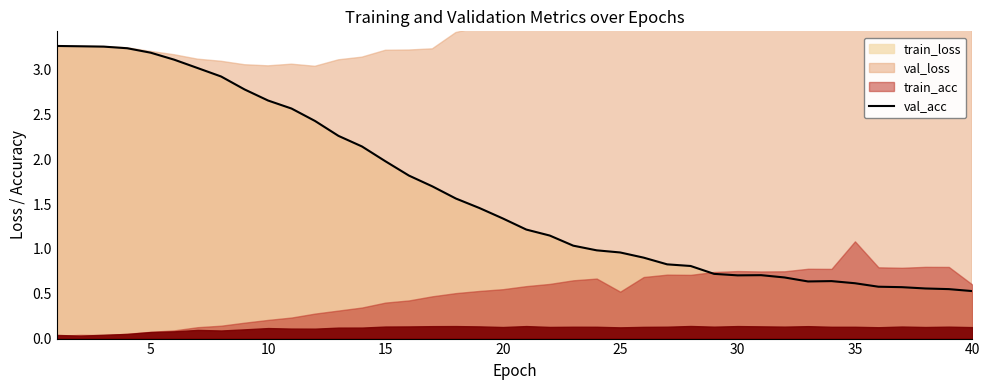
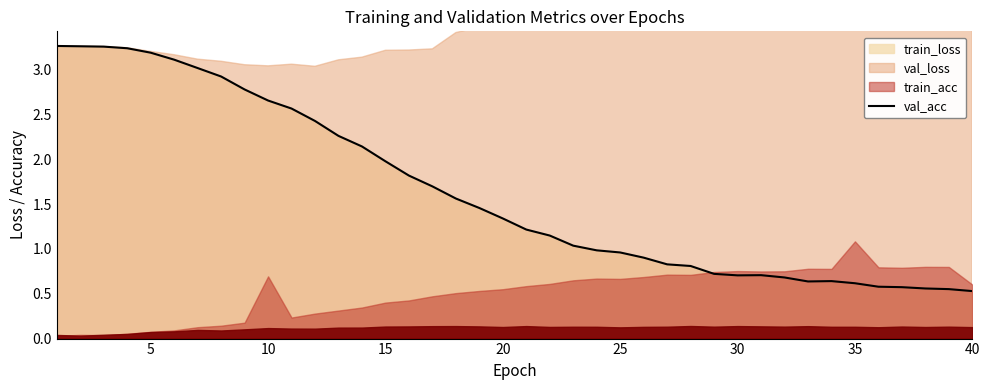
  {
    "train_acc": {
-     "10": 0.2,
+     "10": 0.7,
      "15": 0.4,
      "20": 0.6,
-     "25": 0.5,
+     "25": 0.7,
      "30": 0.8,
      "35": 1.1,
      "40": 0.6
    }
  }
